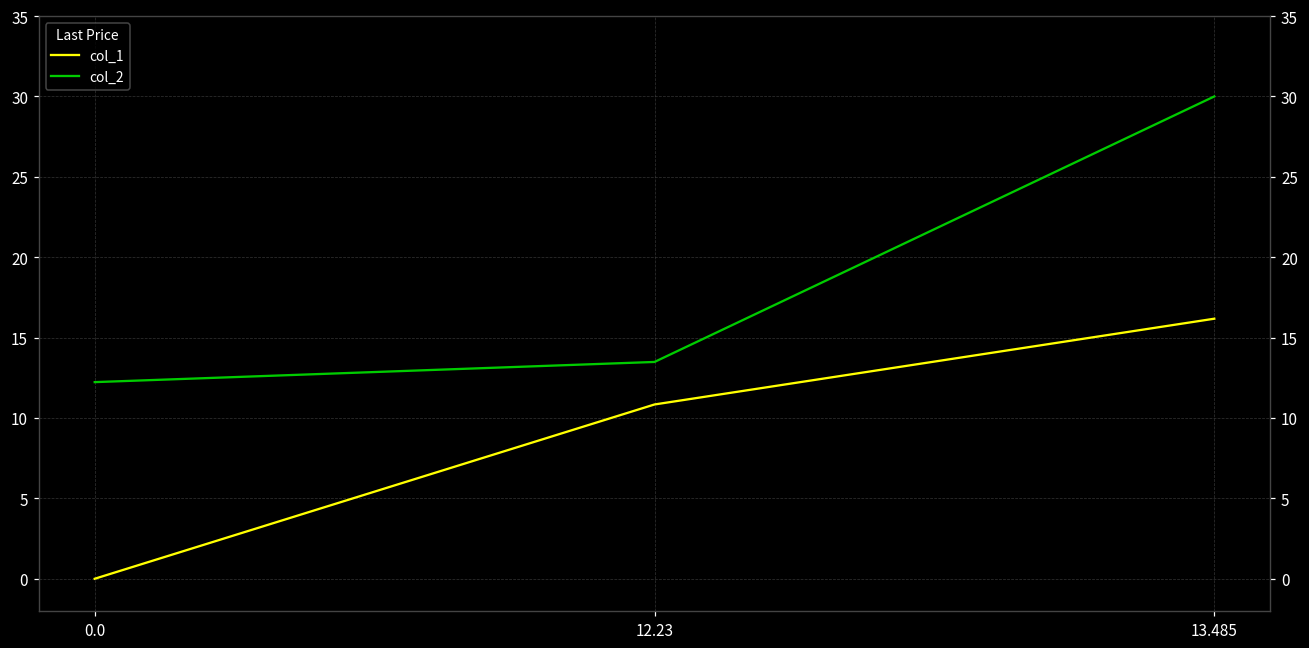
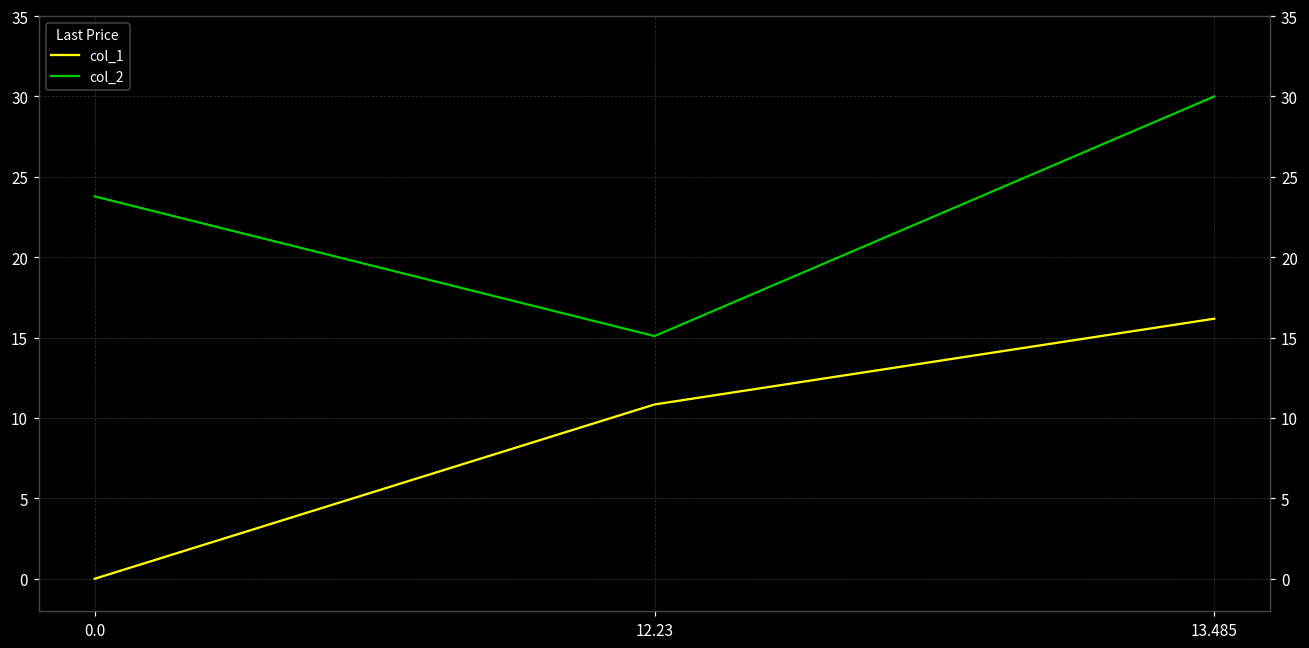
  {
    "col_1": {
      "0.0": 0.0,
      "12.23": 10.8,
      "13.485": 16.2
    },
    "col_2": {
-     "0.0": 12.2,
-     "12.23": 13.5,
+     "0.0": 23.8,
+     "12.23": 15.1,
      "13.485": 30.0
    }
  }
